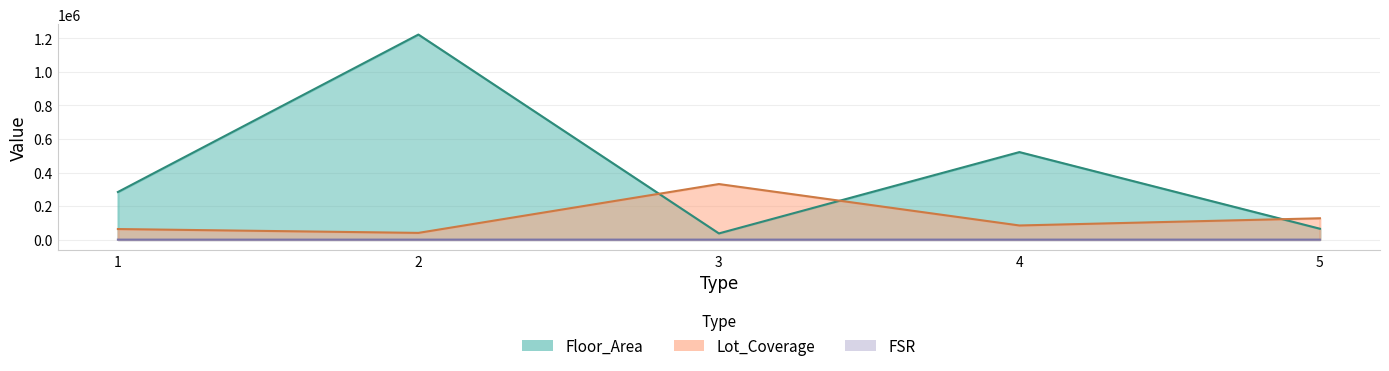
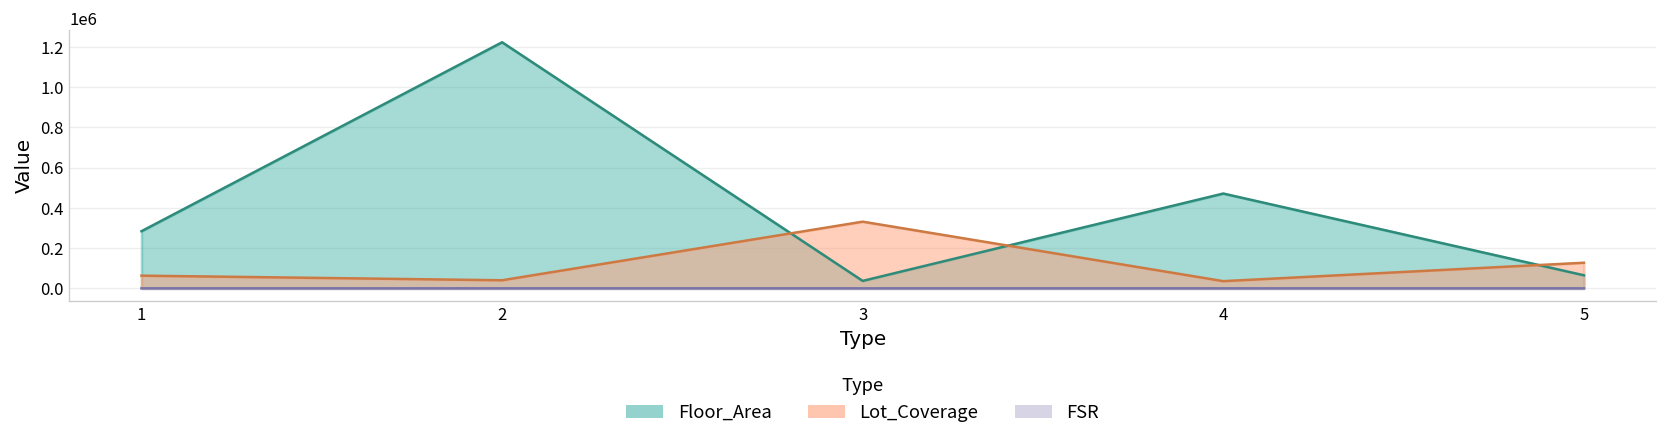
  {
    "Floor_Area": {
      "1": 280000,
      "2": 1220000,
      "3": 40000,
-     "4": 520000,
+     "4": 470000,
      "5": 60000
    },
    "Lot_Coverage": {
      "1": 60000,
      "2": 40000,
      "3": 330000,
-     "4": 80000,
+     "4": 40000,
      "5": 130000
    },
    "FSR": {
      "1": 0,
      "2": 0,
      "3": 0,
      "4": 0,
      "5": 0
    }
  }
